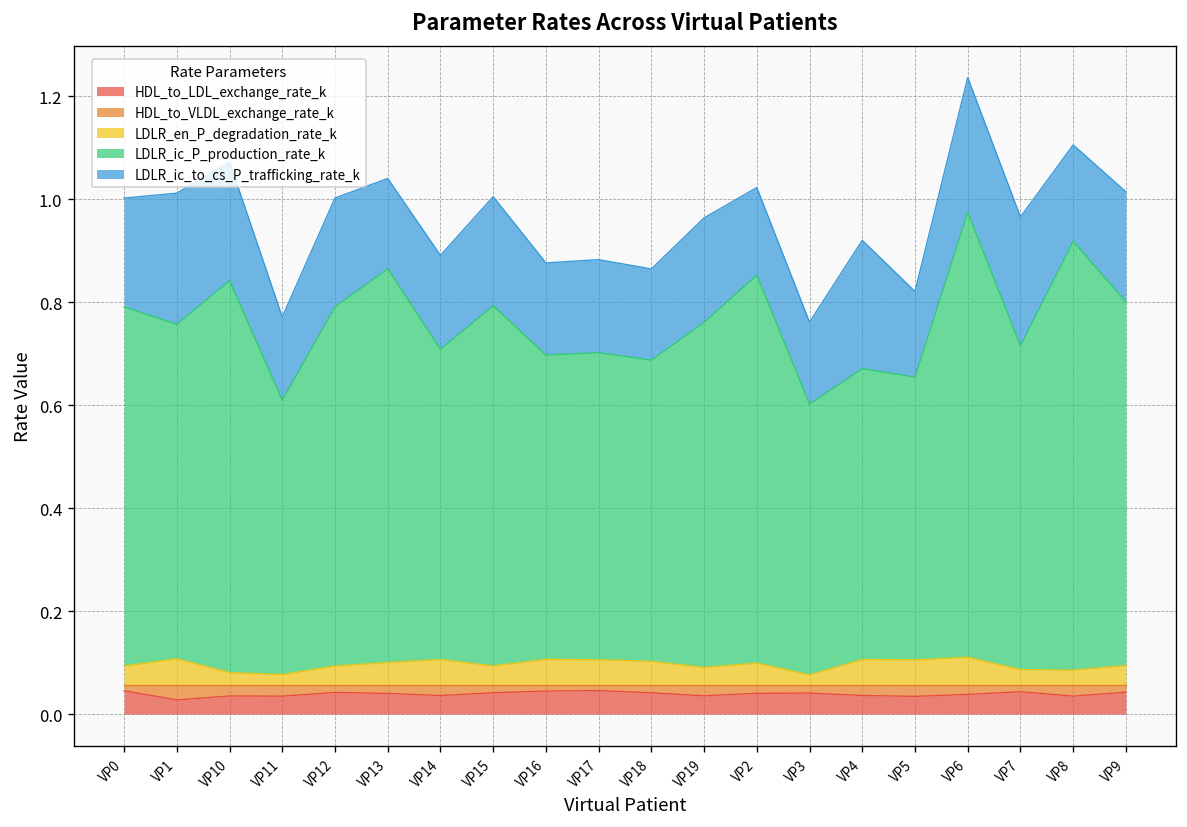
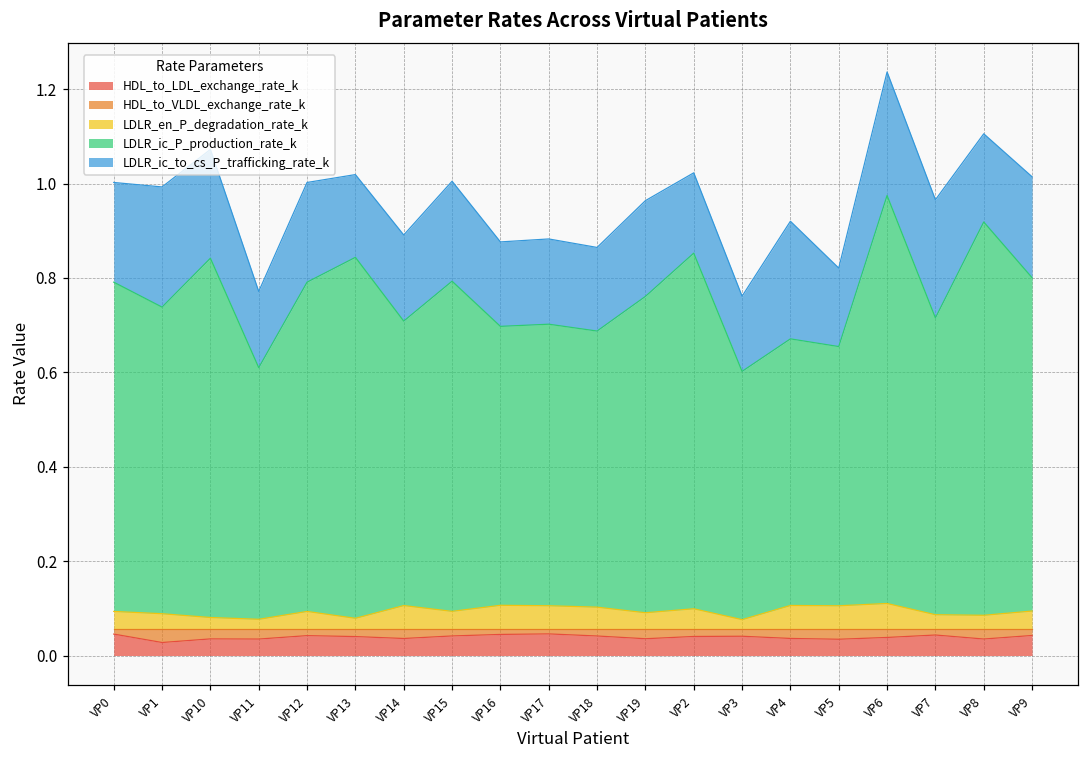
  {
    "LDLR_en_P_degradation_rate_k": {
      "VP0": 0.09,
-     "VP1": 0.11,
+     "VP1": 0.09,
      "VP10": 0.08,
      "VP11": 0.08,
      "VP12": 0.09,
-     "VP13": 0.10,
+     "VP13": 0.08,
      "VP14": 0.11,
      "VP15": 0.09,
      "VP16": 0.11,
      "VP17": 0.11,
      "VP18": 0.10,
      "VP19": 0.09,
      "VP2": 0.10,
      "VP3": 0.08,
      "VP4": 0.11,
      "VP5": 0.11,
      "VP6": 0.11,
      "VP7": 0.09,
      "VP8": 0.09,
      "VP9": 0.09
    },
    "LDLR_ic_P_production_rate_k": {
      "VP0": 0.79,
      "VP1": 0.65,
      "VP10": 0.84,
      "VP11": 0.61,
      "VP12": 0.79,
      "VP13": 0.76,
      "VP14": 0.71,
      "VP15": 0.79,
      "VP16": 0.70,
      "VP17": 0.70,
      "VP18": 0.69,
      "VP19": 0.76,
      "VP2": 0.85,
      "VP3": 0.60,
      "VP4": 0.67,
      "VP5": 0.65,
      "VP6": 0.97,
      "VP7": 0.72,
      "VP8": 0.92,
      "VP9": 0.80
    },
    "LDLR_ic_to_cs_P_trafficking_rate_k": {
      "VP0": 1.00,
      "VP1": 0.25,
      "VP11": 0.77,
      "VP12": 1.00,
      "VP13": 0.18,
      "VP14": 0.89,
      "VP15": 1.00,
      "VP16": 0.88,
      "VP17": 0.88,
      "VP18": 0.86,
      "VP19": 0.96,
      "VP2": 1.02,
      "VP3": 0.76,
      "VP4": 0.92,
      "VP5": 0.82,
      "VP6": 1.24,
      "VP7": 0.97,
      "VP8": 1.11,
      "VP9": 1.01
    }
  }
